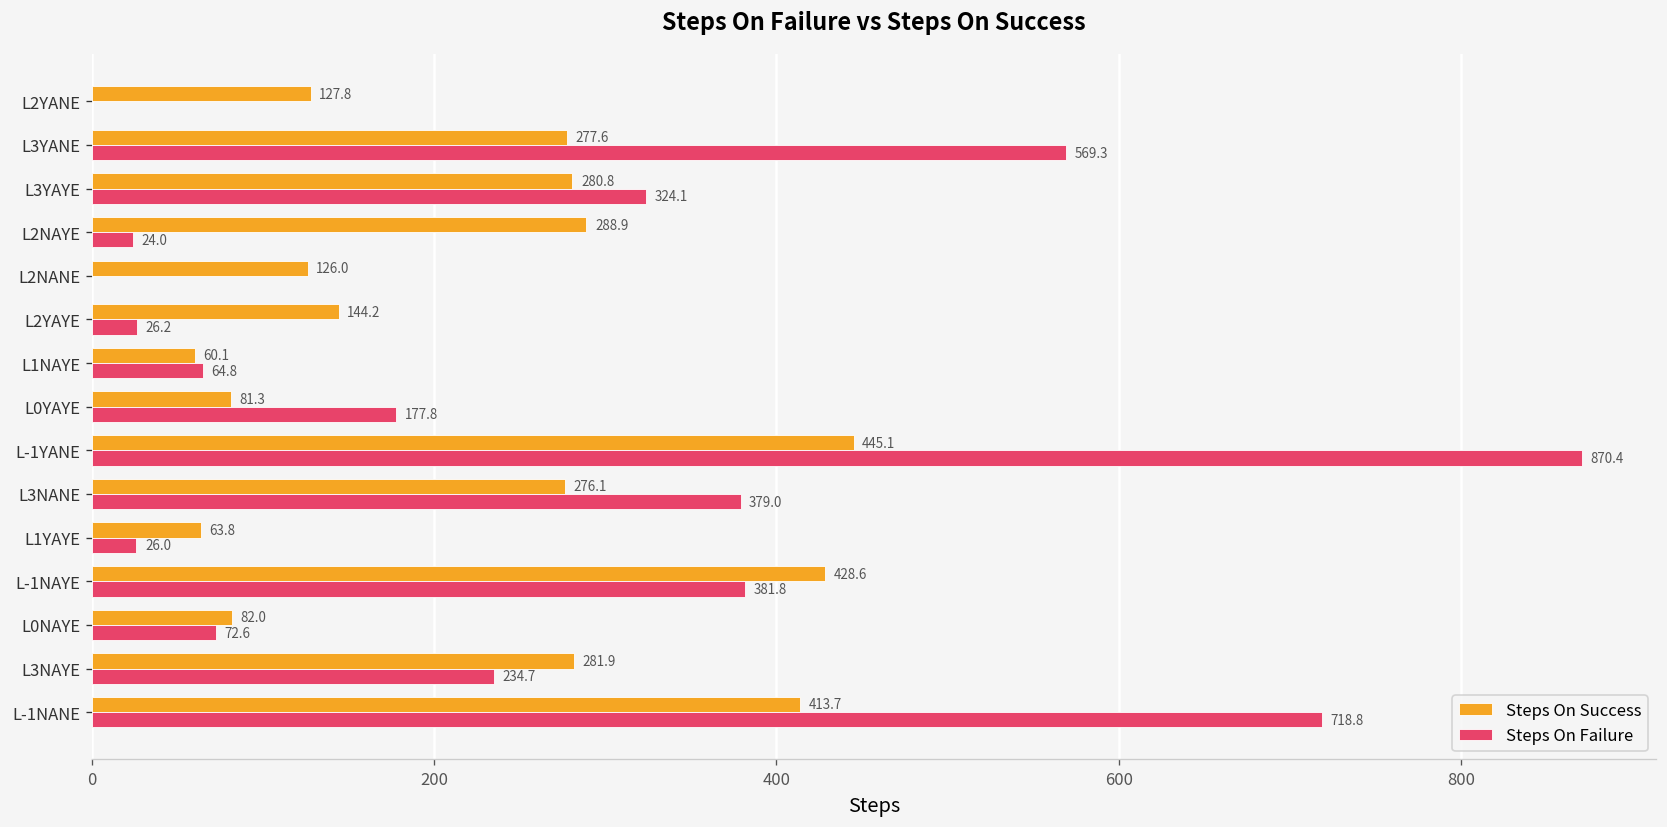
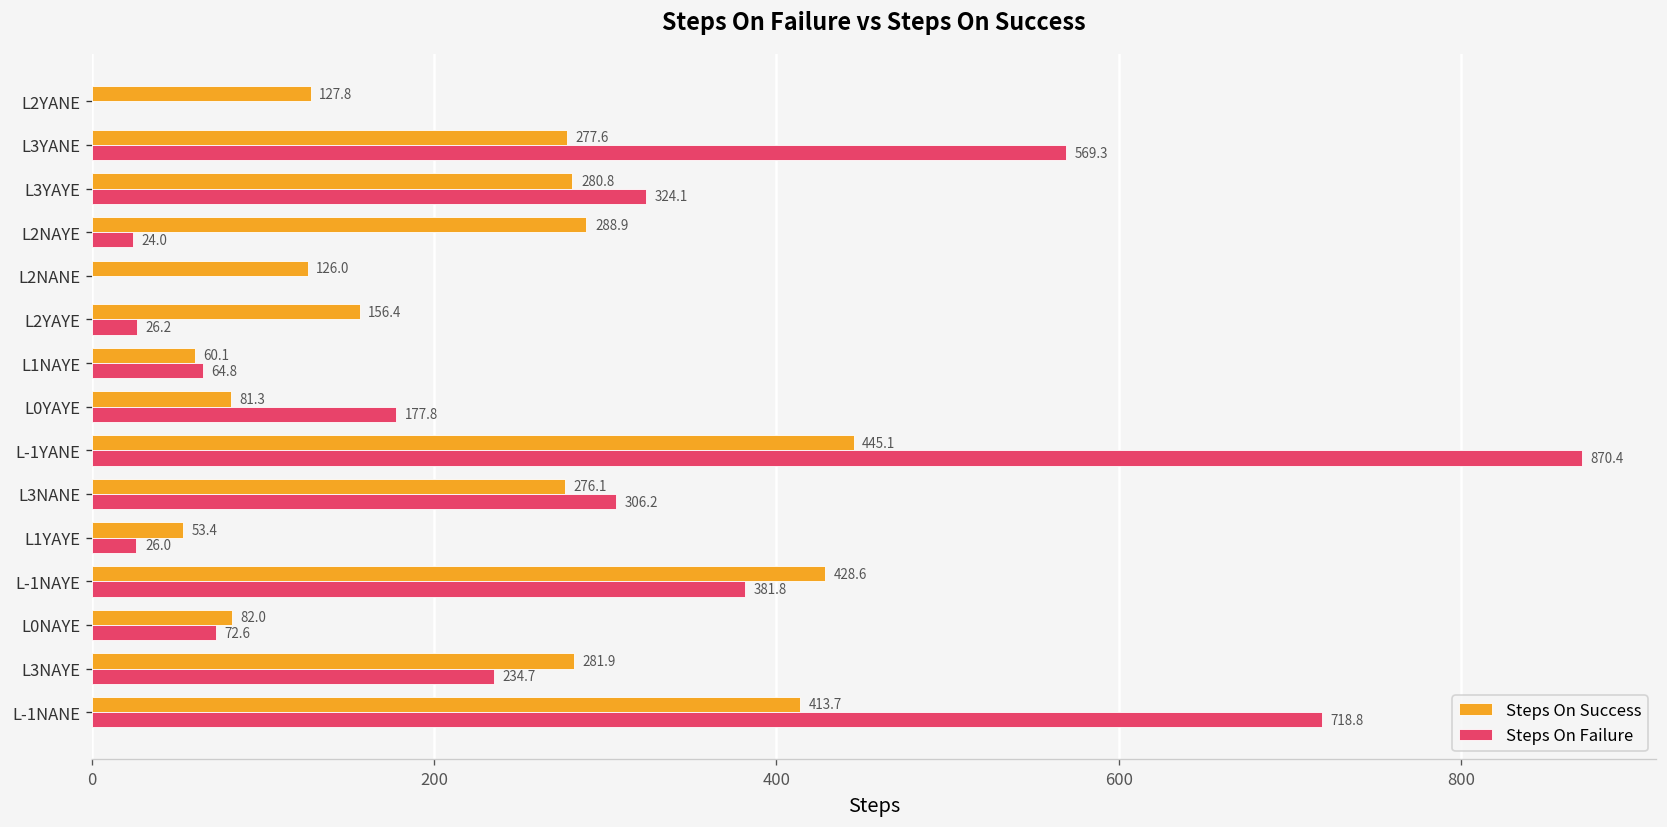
  {
    "Steps On Success": {
      "L2YANE": 127.8,
      "L3YANE": 277.6,
      "L3YAYE": 280.8,
      "L2NAYE": 288.9,
      "L2NANE": 126.0,
-     "L2YAYE": 144.2,
+     "L2YAYE": 156.4,
      "L1NAYE": 60.1,
      "L0YAYE": 81.3,
      "L-1YANE": 445.1,
      "L3NANE": 276.1,
-     "L1YAYE": 63.8,
+     "L1YAYE": 53.4,
      "L-1NAYE": 428.6,
      "L0NAYE": 82.0,
      "L3NAYE": 281.9,
      "L-1NANE": 413.7
    },
    "Steps On Failure": {
      "L3YANE": 569.3,
      "L3YAYE": 324.1,
      "L2NAYE": 24.0,
      "L2YAYE": 26.2,
      "L1NAYE": 64.8,
      "L0YAYE": 177.8,
      "L-1YANE": 870.4,
-     "L3NANE": 379.0,
+     "L3NANE": 306.2,
      "L1YAYE": 26.0,
      "L-1NAYE": 381.8,
      "L0NAYE": 72.6,
      "L3NAYE": 234.7,
      "L-1NANE": 718.8
    }
  }
